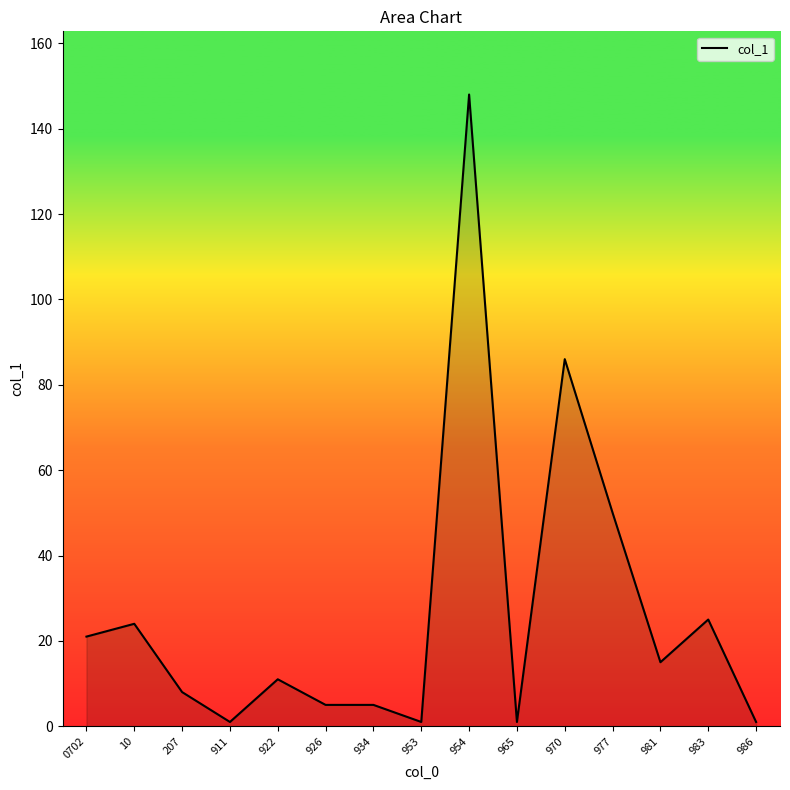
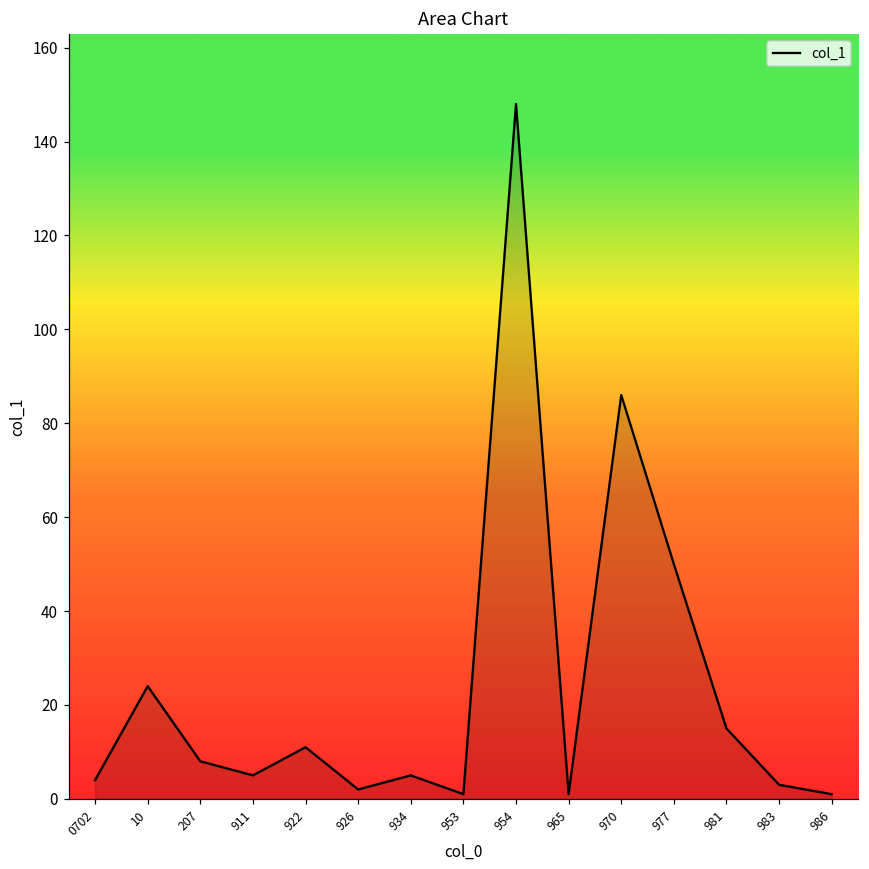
  {
-   "0702": 21,
+   "0702": 4,
    "10": 24,
    "207": 8,
-   "911": 1,
+   "911": 5,
    "922": 11,
-   "926": 5,
+   "926": 2,
    "934": 5,
    "953": 1,
    "954": 148,
    "965": 1,
    "970": 86,
    "977": 50,
    "981": 15,
-   "983": 25,
+   "983": 3,
    "986": 1
  }
